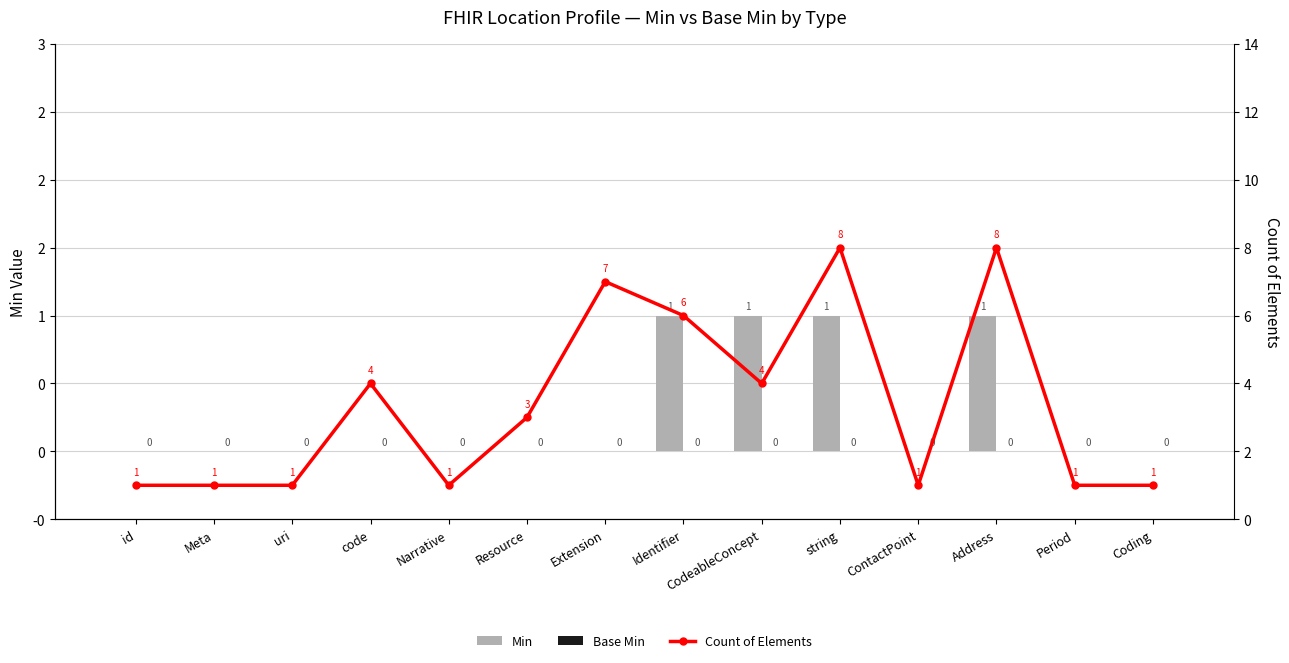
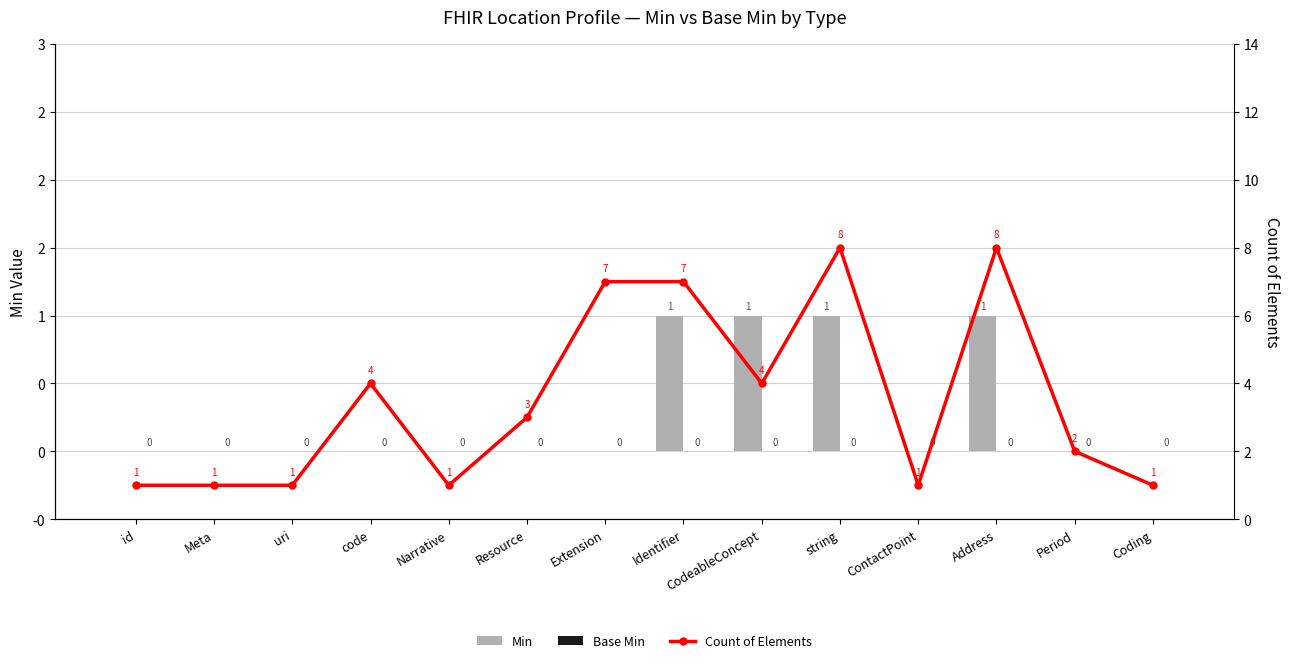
  {
    "Min": {
      "Identifier": 1,
      "CodeableConcept": 1,
      "string": 1,
      "Address": 1
    },
    "Base Min": {
      "id": 0,
      "Meta": 0,
      "uri": 0,
      "code": 0,
      "Narrative": 0,
      "Resource": 0,
      "Extension": 0,
      "Identifier": 0,
      "CodeableConcept": 0,
      "string": 0,
      "ContactPoint": 0,
      "Address": 0,
      "Period": 0,
      "Coding": 0
    },
    "Count of Elements": {
      "id": 1,
      "Meta": 1,
      "uri": 1,
      "code": 4,
      "Narrative": 1,
      "Resource": 3,
      "Extension": 7,
-     "Identifier": 6,
+     "Identifier": 7,
      "CodeableConcept": 4,
      "string": 8,
      "ContactPoint": 1,
      "Address": 8,
-     "Period": 1,
+     "Period": 2,
      "Coding": 1
    }
  }
